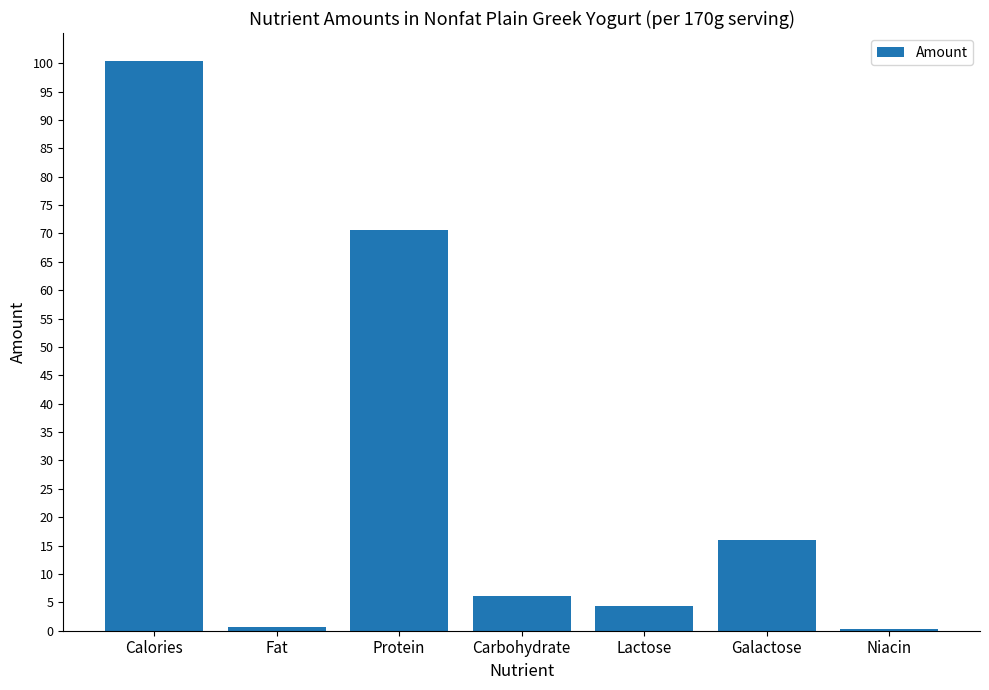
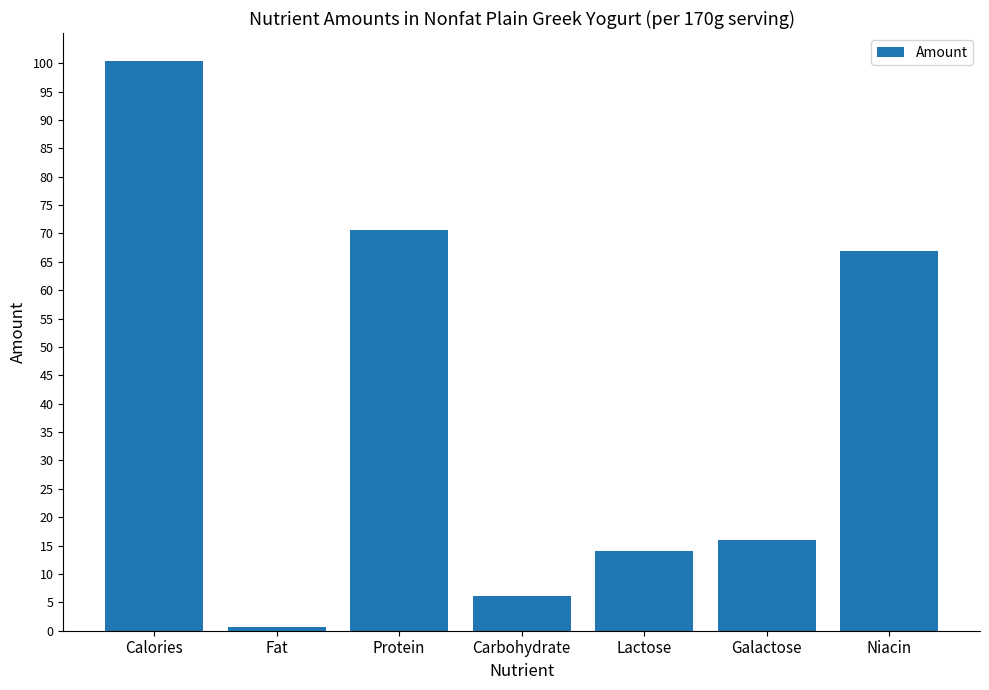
  {
    "Calories": 100,
    "Fat": 1,
    "Protein": 71,
    "Carbohydrate": 6,
-   "Lactose": 4,
+   "Lactose": 14,
    "Galactose": 16,
-   "Niacin": 0
+   "Niacin": 67
  }
